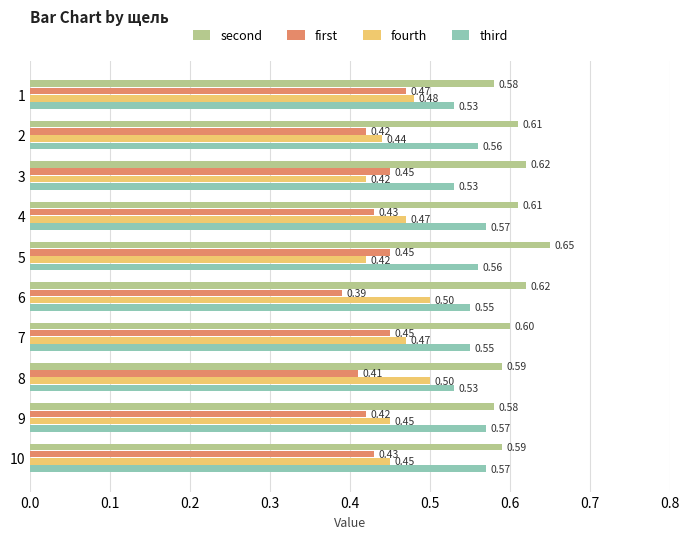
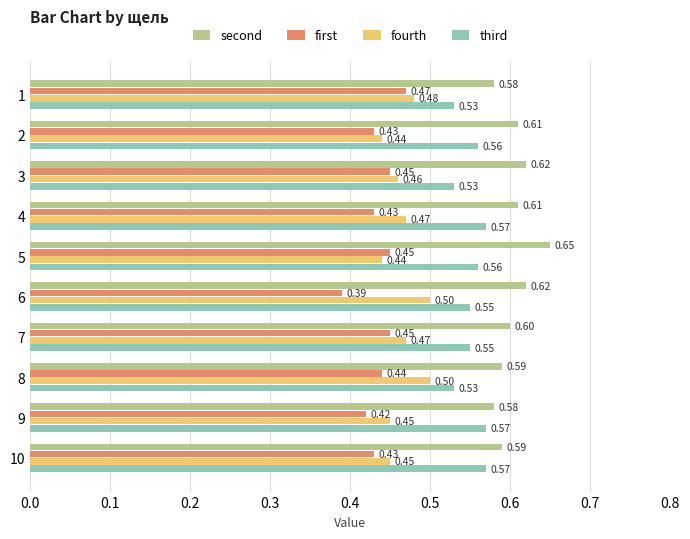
  {
    "first": {
-     "2": 0.42,
+     "2": 0.43,
      "4": 0.43,
      "6": 0.39,
      "7": 0.45,
-     "8": 0.41,
+     "8": 0.44,
      "9": 0.42,
      "10": 0.43
    },
    "fourth": {
-     "3": 0.42,
+     "3": 0.46,
      "4": 0.47,
-     "5": 0.42,
+     "5": 0.44,
      "6": 0.50,
      "7": 0.47,
      "8": 0.50,
      "9": 0.45,
      "10": 0.45
    }
  }
